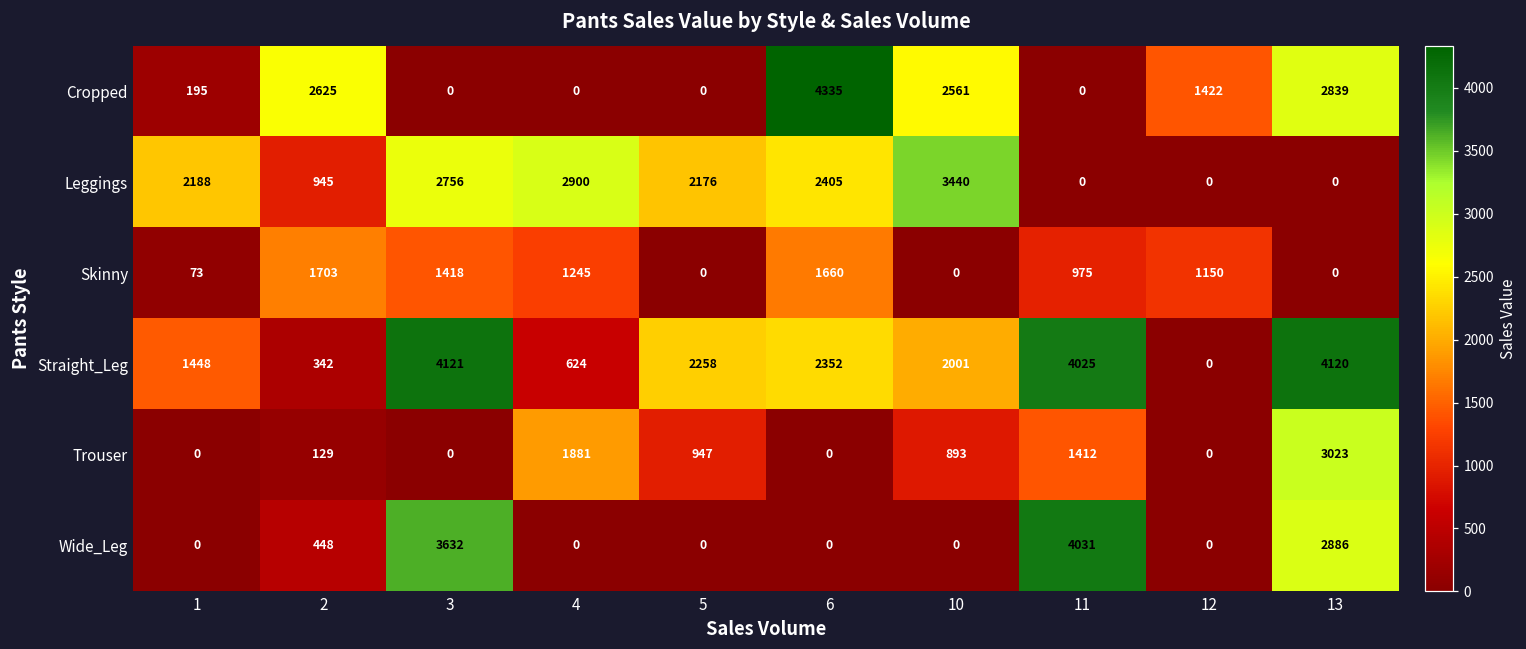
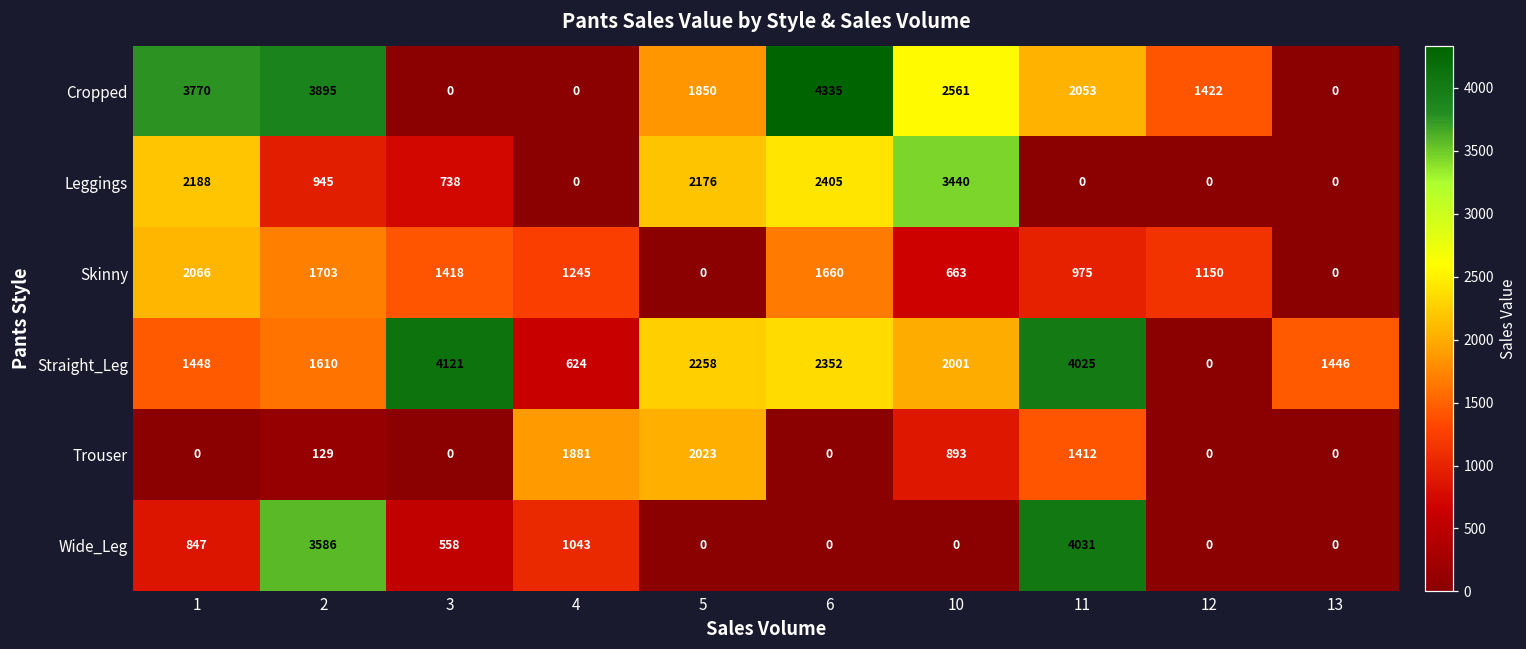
  {
    "Cropped": {
-     "1": 195,
-     "2": 2625,
+     "1": 3770,
+     "2": 3895,
      "3": 0,
      "4": 0,
-     "5": 0,
+     "5": 1850,
      "6": 4335,
      "10": 2561,
-     "11": 0,
+     "11": 2053,
      "12": 1422,
-     "13": 2839
+     "13": 0
    },
    "Leggings": {
      "1": 2188,
      "2": 945,
-     "3": 2756,
-     "4": 2900,
+     "3": 738,
+     "4": 0,
      "5": 2176,
      "6": 2405,
      "10": 3440,
      "11": 0,
      "12": 0,
      "13": 0
    },
    "Skinny": {
-     "1": 73,
+     "1": 2066,
      "2": 1703,
      "3": 1418,
      "4": 1245,
      "5": 0,
      "6": 1660,
-     "10": 0,
+     "10": 663,
      "11": 975,
      "12": 1150,
      "13": 0
    },
    "Straight_Leg": {
      "1": 1448,
-     "2": 342,
+     "2": 1610,
      "3": 4121,
      "4": 624,
      "5": 2258,
      "6": 2352,
      "10": 2001,
      "11": 4025,
      "12": 0,
-     "13": 4120
+     "13": 1446
    },
    "Trouser": {
      "1": 0,
      "2": 129,
      "3": 0,
      "4": 1881,
-     "5": 947,
+     "5": 2023,
      "6": 0,
      "10": 893,
      "11": 1412,
      "12": 0,
-     "13": 3023
+     "13": 0
    },
    "Wide_Leg": {
-     "1": 0,
-     "2": 448,
-     "3": 3632,
-     "4": 0,
+     "1": 847,
+     "2": 3586,
+     "3": 558,
+     "4": 1043,
      "5": 0,
      "6": 0,
      "10": 0,
      "11": 4031,
      "12": 0,
-     "13": 2886
+     "13": 0
    }
  }
